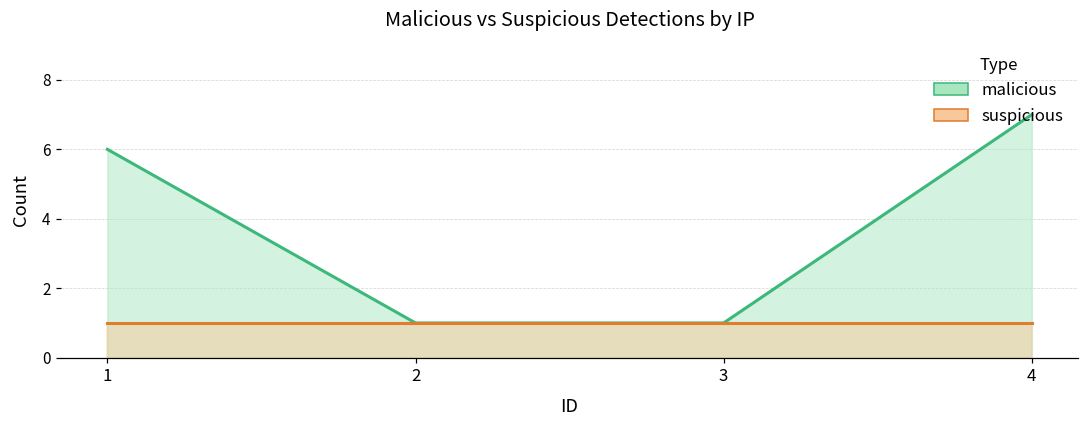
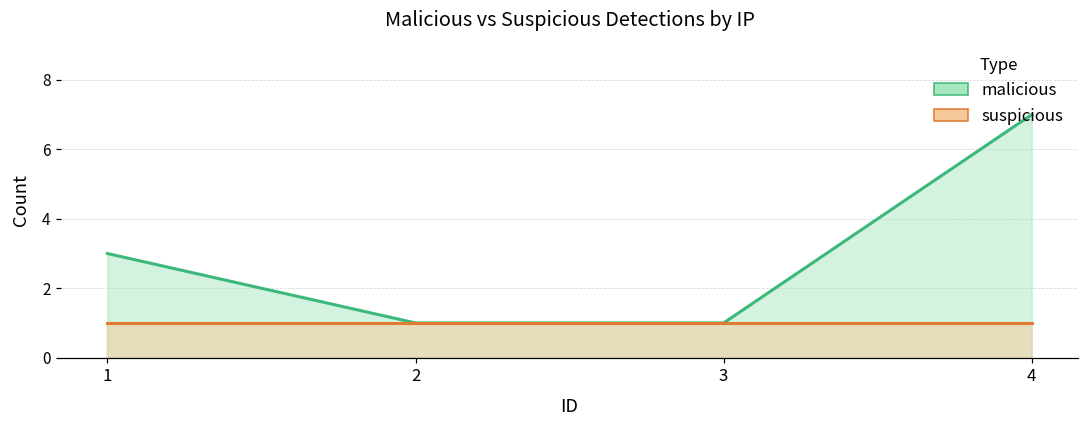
  {
    "malicious": {
-     "1": 6,
+     "1": 3,
      "4": 7
    },
    "suspicious": {
      "1": 1,
      "4": 1
    }
  }
